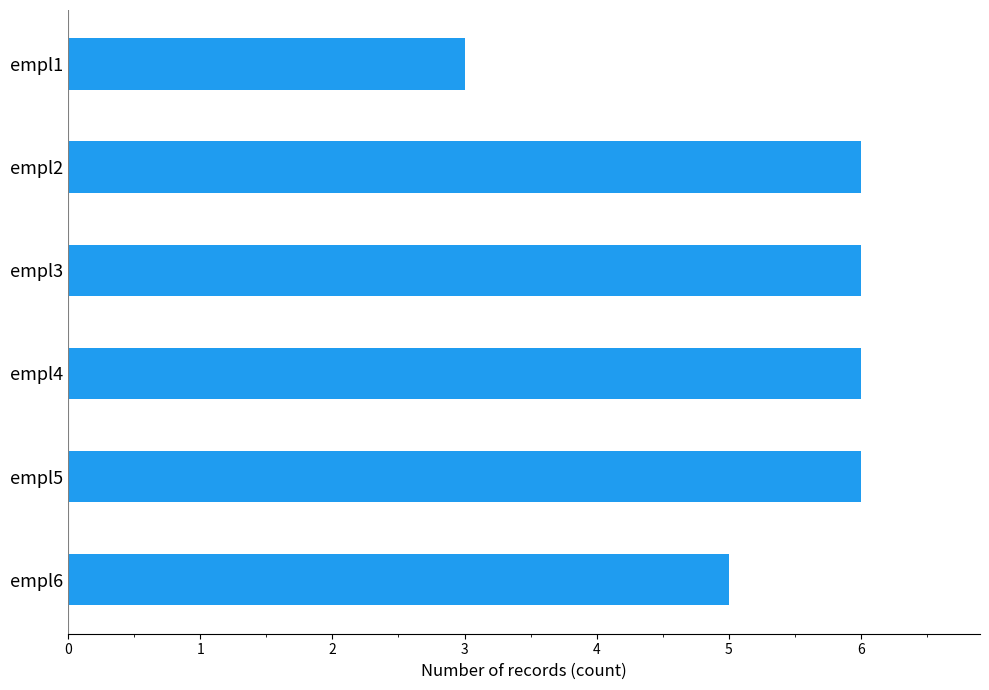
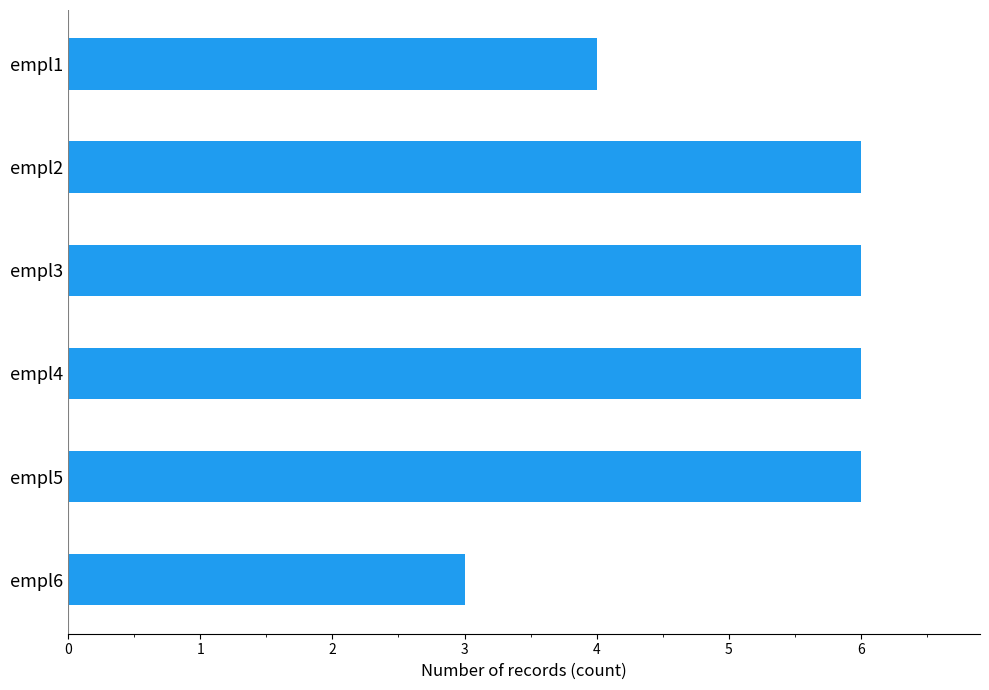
  {
-   "empl1": 3,
+   "empl1": 4,
    "empl2": 6,
    "empl3": 6,
    "empl4": 6,
    "empl5": 6,
-   "empl6": 5
+   "empl6": 3
  }
